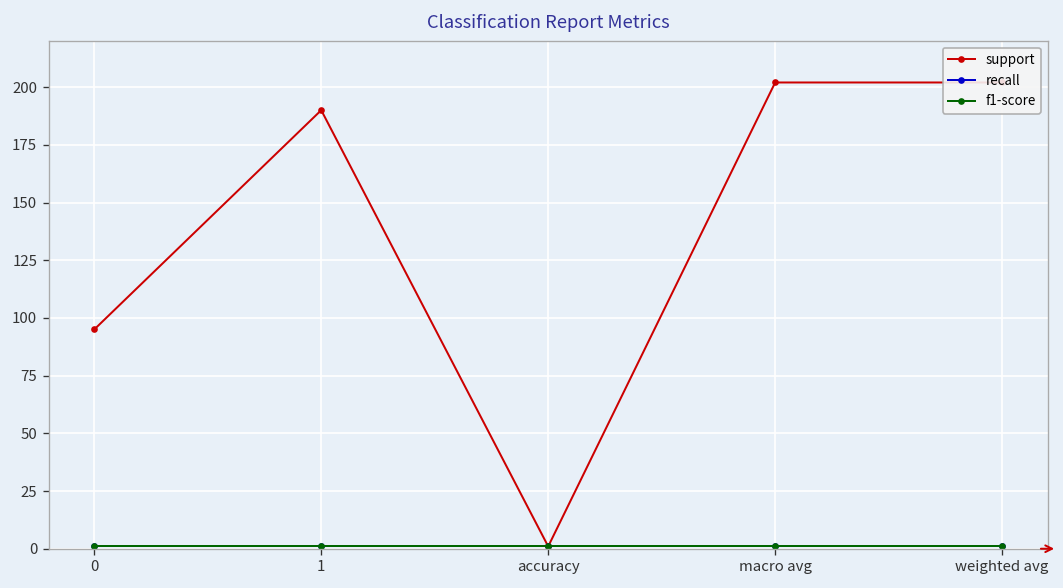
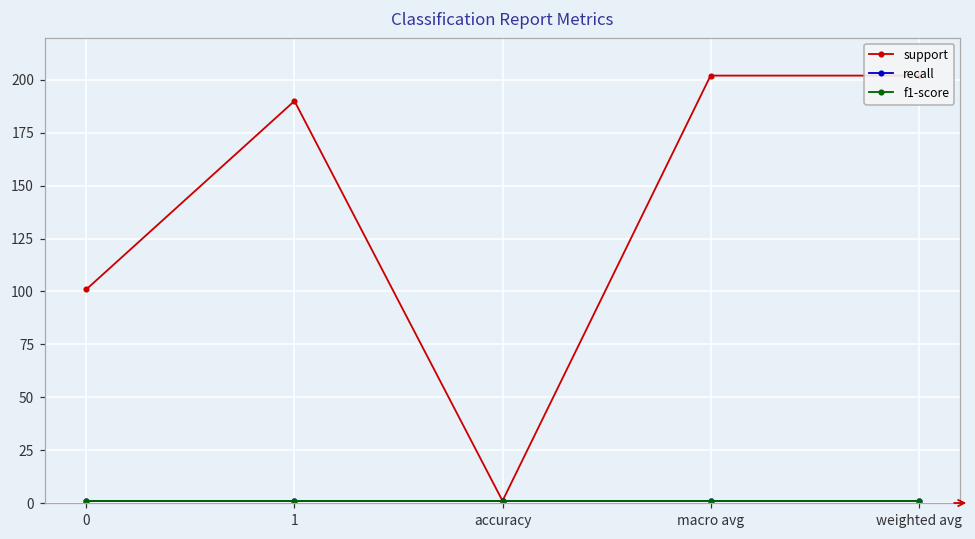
  {
    "support": {
-     "0": 95,
+     "0": 101,
      "1": 190,
      "macro avg": 202
    },
    "f1-score": {
      "0": 1,
      "1": 1,
      "macro avg": 1,
      "weighted avg": 1
    }
  }
